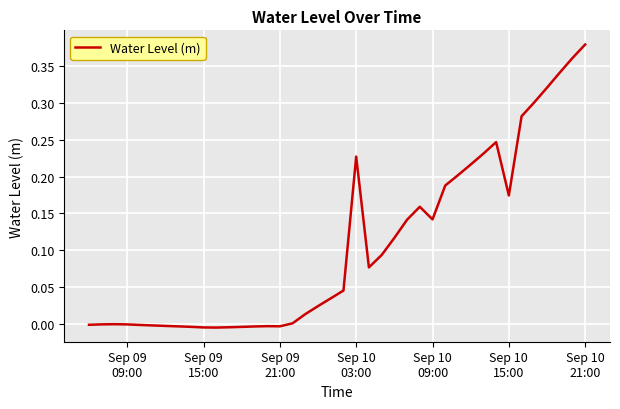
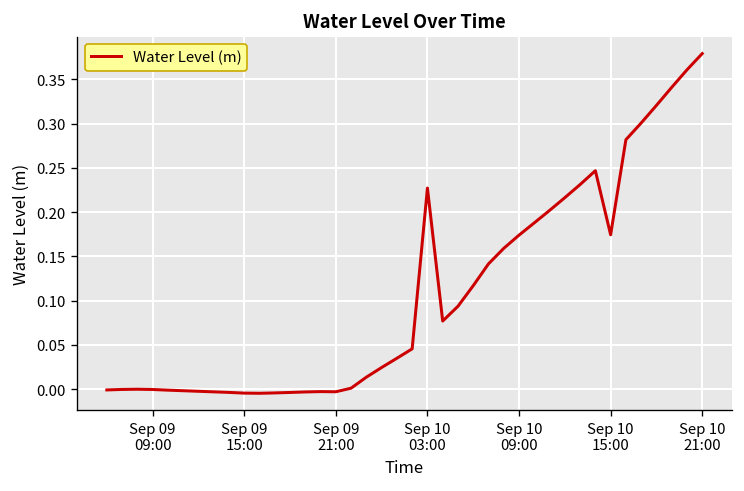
  {
    "Sep 09 09:00": 0.00,
    "Sep 09 15:00": 0.00,
    "Sep 09 21:00": 0.00,
    "Sep 10 03:00": 0.23,
-   "Sep 10 09:00": 0.14,
+   "Sep 10 09:00": 0.17,
    "Sep 10 15:00": 0.17,
    "Sep 10 21:00": 0.38
  }
